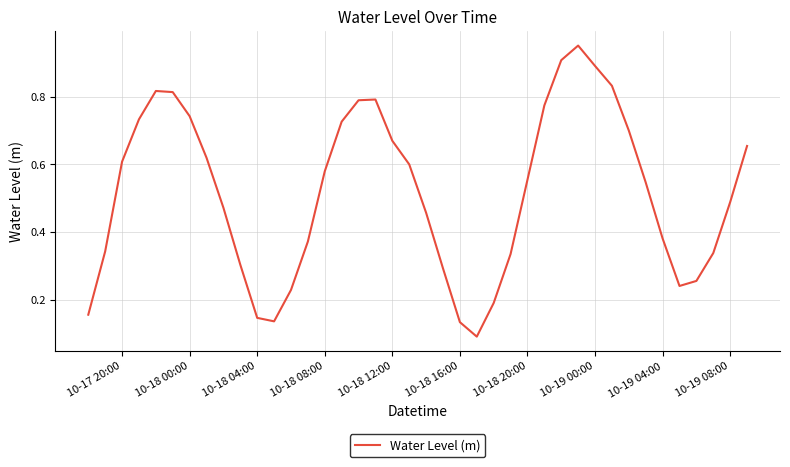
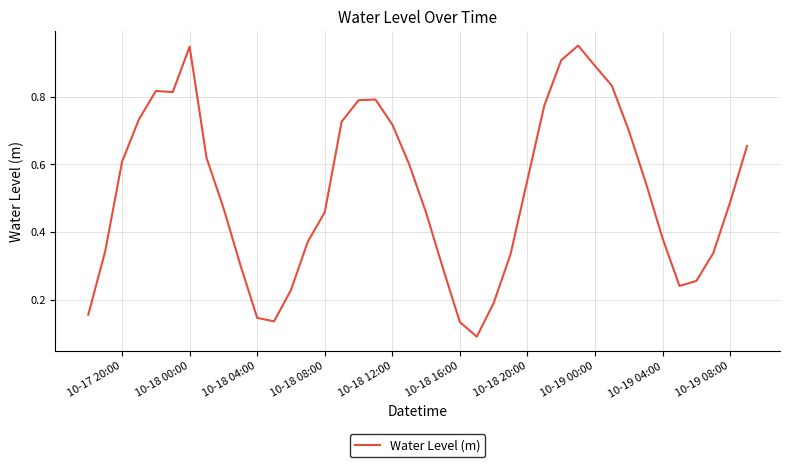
  {
    "10-17 20:00": 0.61,
-   "10-18 00:00": 0.74,
+   "10-18 00:00": 0.95,
    "10-18 04:00": 0.15,
-   "10-18 08:00": 0.58,
-   "10-18 12:00": 0.67,
+   "10-18 08:00": 0.46,
+   "10-18 12:00": 0.72,
    "10-18 16:00": 0.13,
    "10-18 20:00": 0.55,
    "10-19 00:00": 0.89,
    "10-19 04:00": 0.38,
    "10-19 08:00": 0.49
  }
